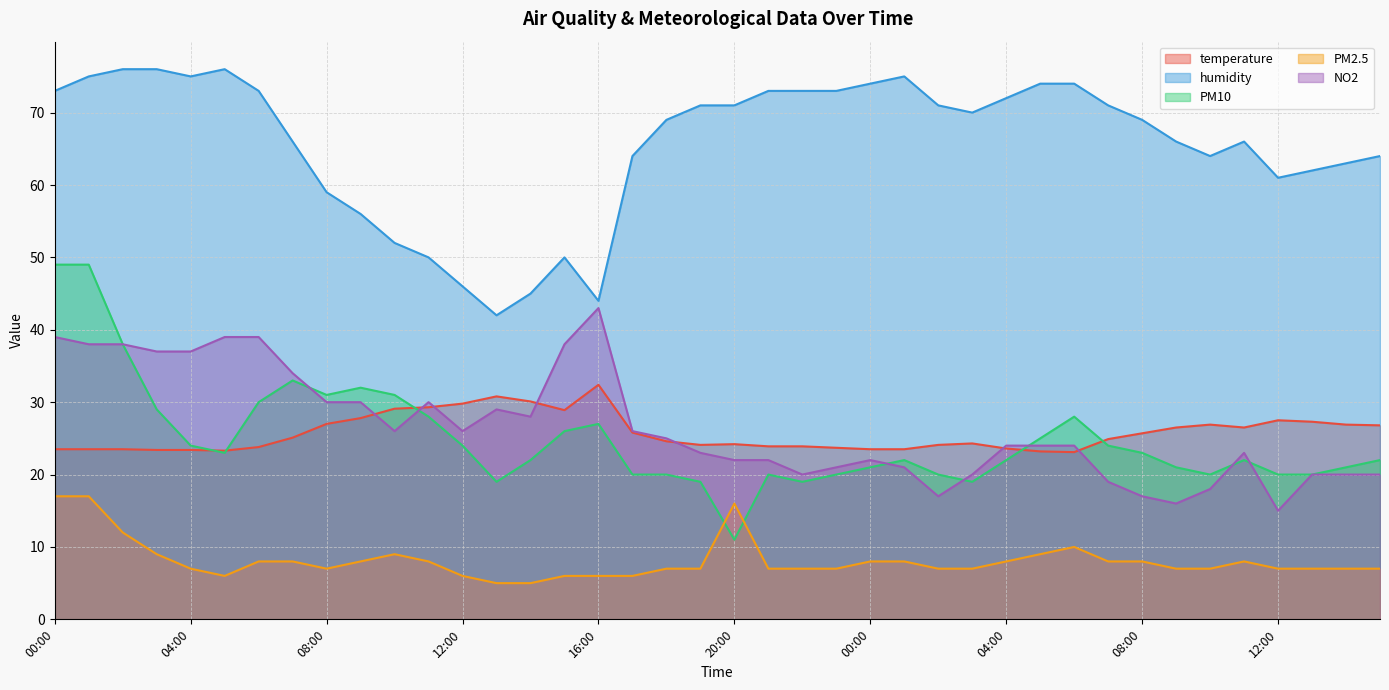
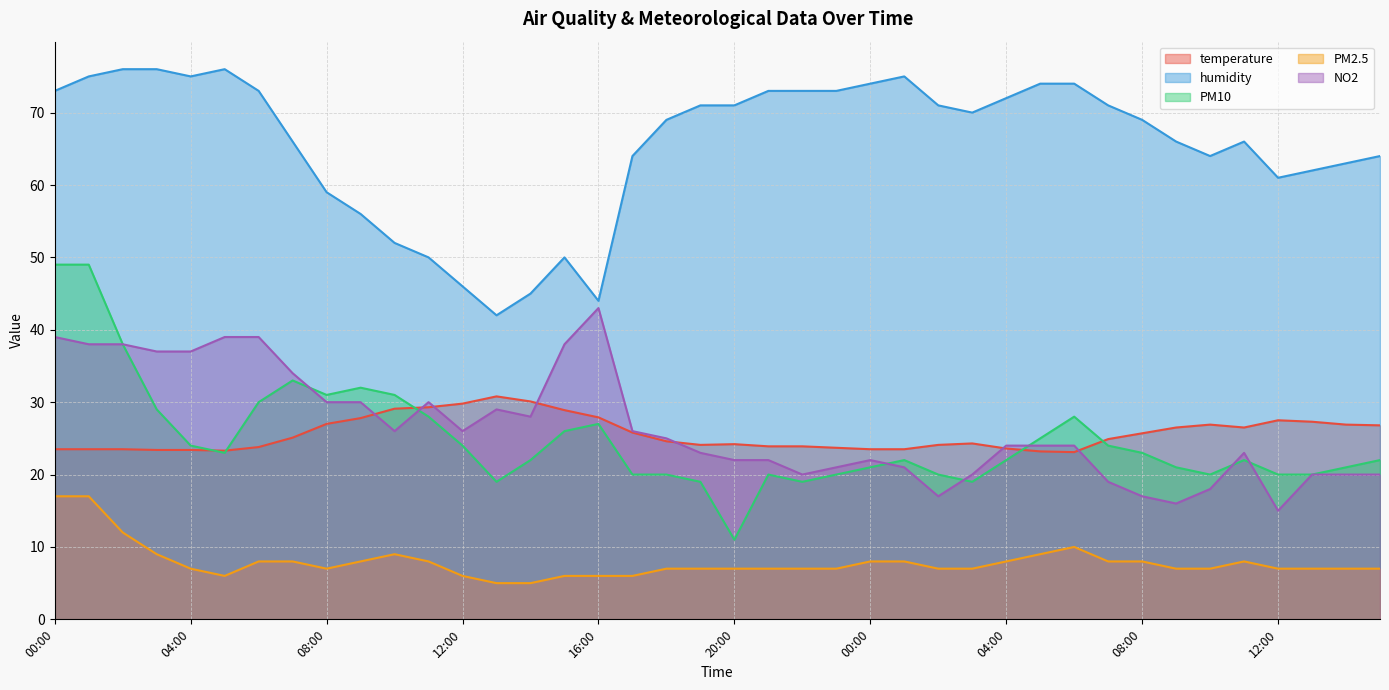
  {
    "temperature": {
-     "16:00": 32,
+     "16:00": 28,
      "20:00": 24
    },
    "humidity": {
      "16:00": 44,
      "20:00": 71
    },
    "PM10": {
      "16:00": 27,
      "20:00": 11
    },
    "PM2.5": {
      "16:00": 6,
-     "20:00": 16
+     "20:00": 7
    },
    "NO2": {
      "16:00": 43,
      "20:00": 22
    }
  }
